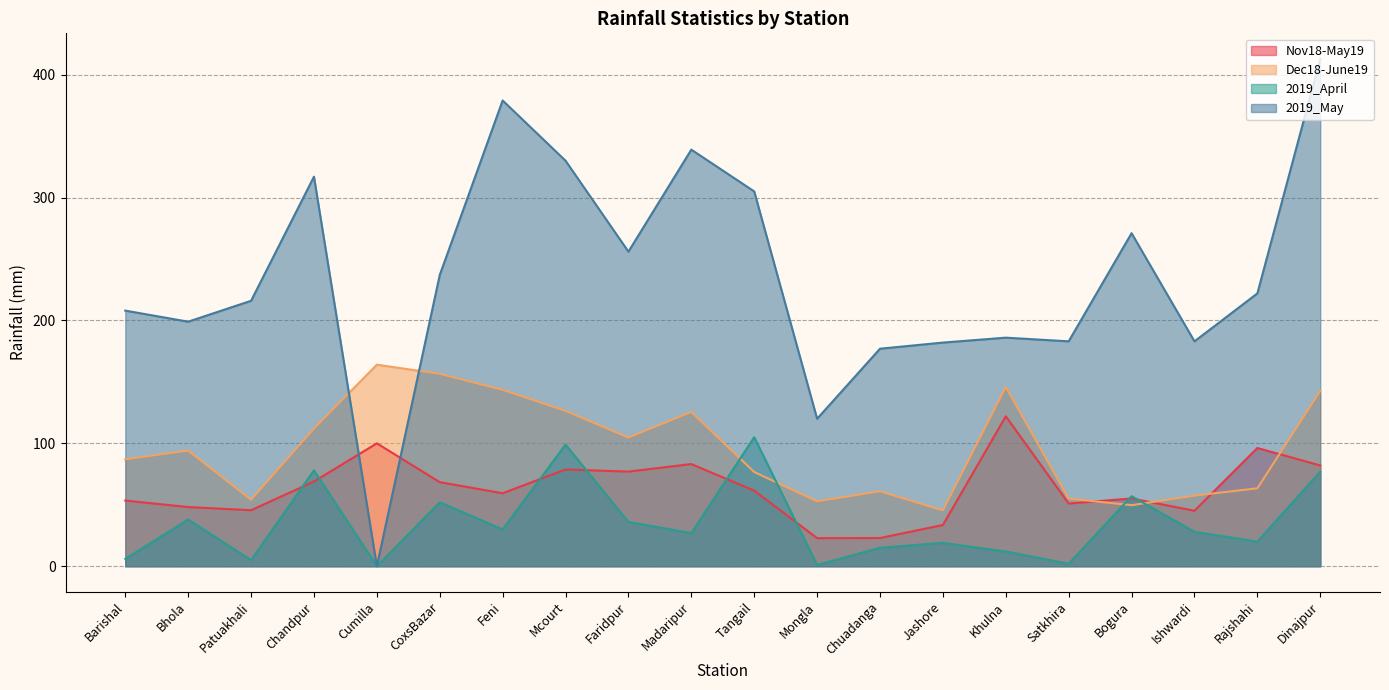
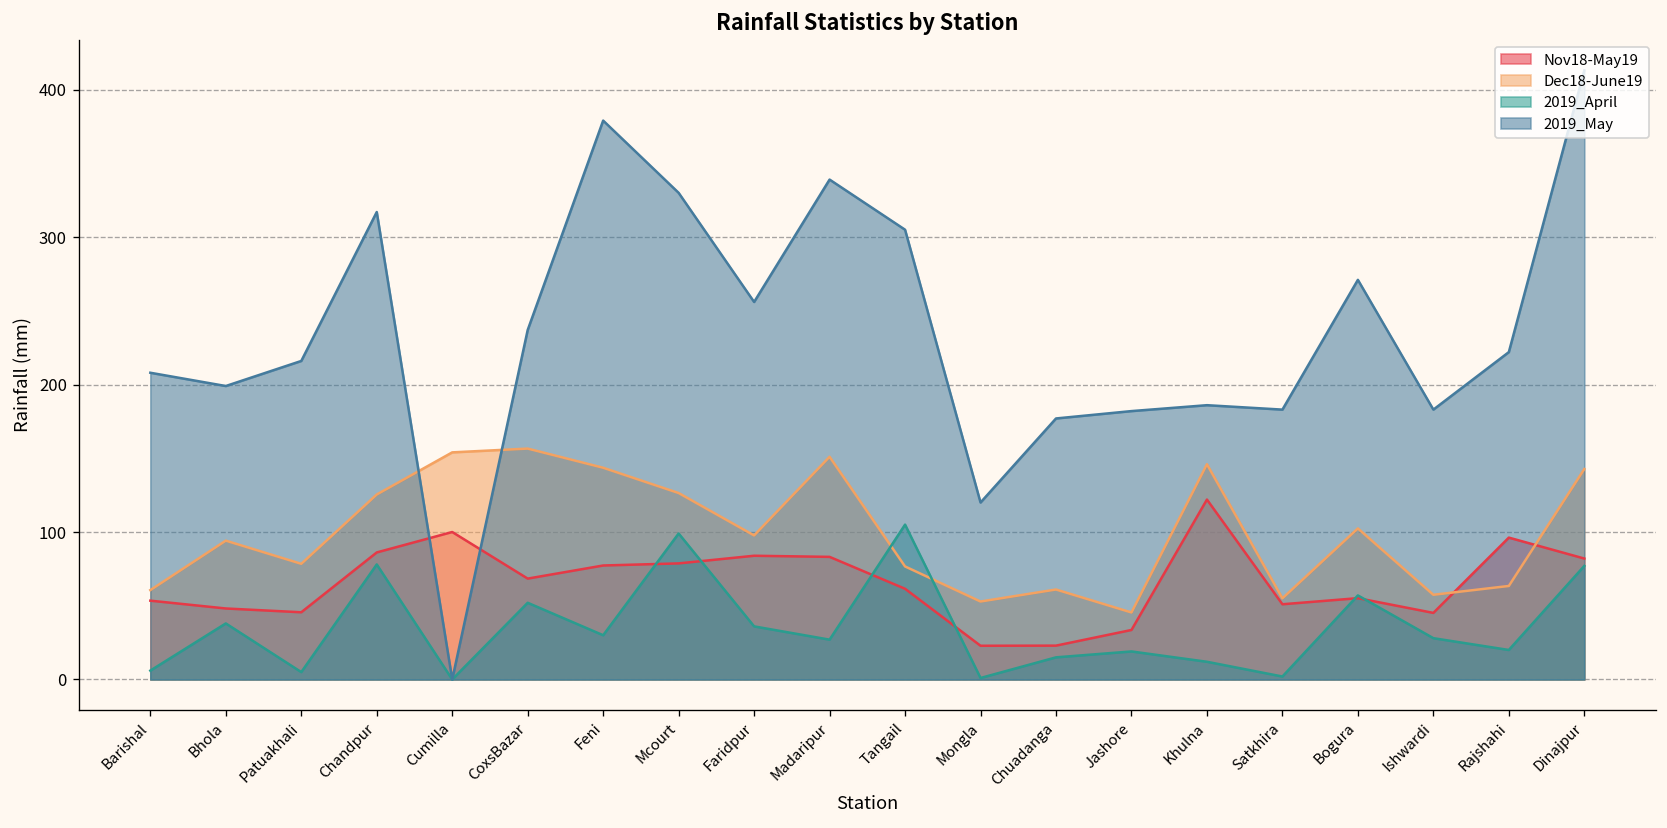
  {
    "Nov18-May19": {
      "Barishal": 53,
      "Bhola": 48,
      "Patuakhali": 46,
-     "Chandpur": 69,
+     "Chandpur": 86,
      "Cumilla": 100,
      "CoxsBazar": 68,
-     "Feni": 59,
+     "Feni": 77,
      "Mcourt": 79,
-     "Faridpur": 77,
+     "Faridpur": 84,
      "Madaripur": 83,
      "Tangail": 62,
      "Mongla": 23,
      "Chuadanga": 23,
      "Jashore": 34,
      "Khulna": 122,
      "Satkhira": 51,
      "Ishwardi": 45,
      "Rajshahi": 96,
      "Dinajpur": 82
    },
    "Dec18-June19": {
-     "Barishal": 87,
+     "Barishal": 61,
      "Bhola": 94,
-     "Patuakhali": 54,
-     "Chandpur": 112,
-     "Cumilla": 164,
+     "Patuakhali": 78,
+     "Chandpur": 125,
+     "Cumilla": 154,
      "CoxsBazar": 157,
      "Feni": 144,
      "Mcourt": 126,
-     "Faridpur": 105,
-     "Madaripur": 126,
+     "Faridpur": 98,
+     "Madaripur": 151,
      "Tangail": 77,
      "Mongla": 53,
      "Chuadanga": 61,
      "Jashore": 45,
      "Khulna": 146,
      "Satkhira": 55,
-     "Bogura": 50,
+     "Bogura": 102,
      "Ishwardi": 57,
      "Rajshahi": 63,
      "Dinajpur": 143
    }
  }
